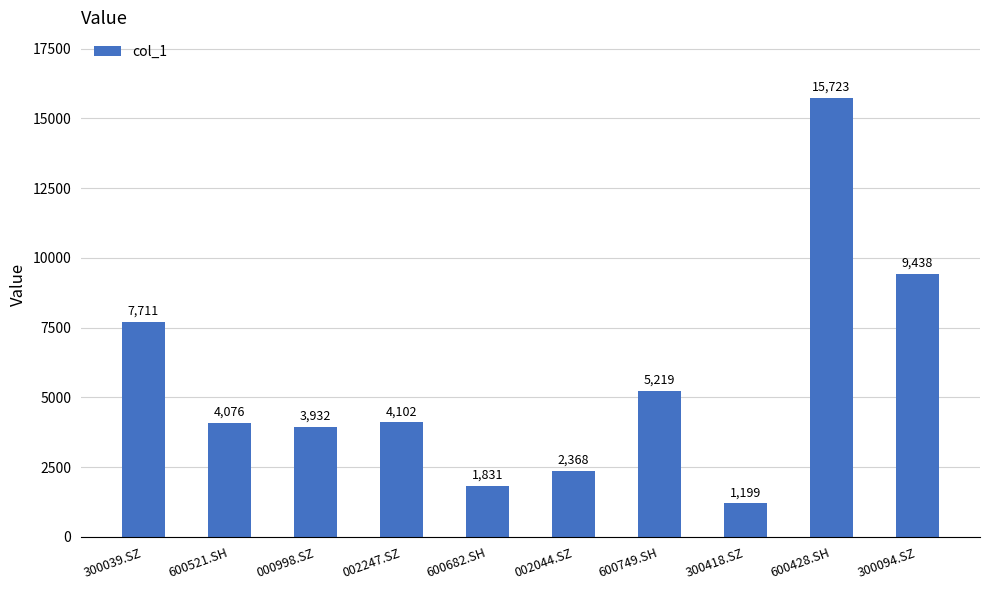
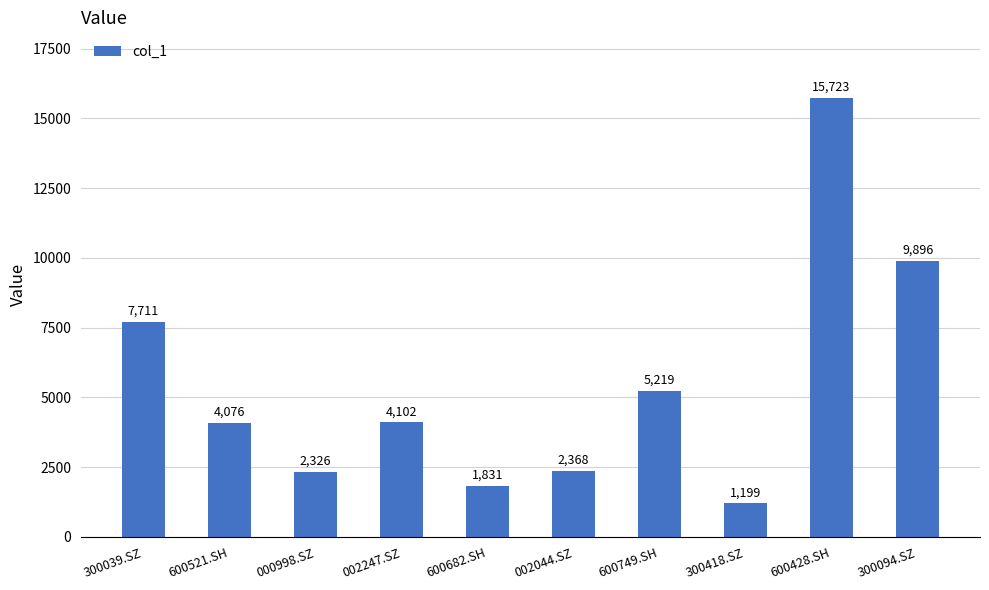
  {
    "300039.SZ": "7,711",
    "600521.SH": "4,076",
-   "000998.SZ": "3,932",
+   "000998.SZ": "2,326",
    "002247.SZ": "4,102",
    "600682.SH": "1,831",
    "002044.SZ": "2,368",
    "600749.SH": "5,219",
    "300418.SZ": "1,199",
    "600428.SH": "15,723",
-   "300094.SZ": "9,438"
+   "300094.SZ": "9,896"
  }
